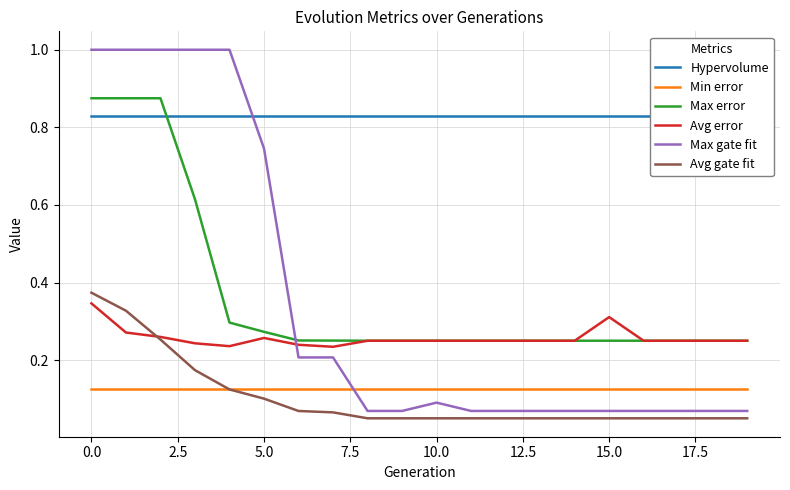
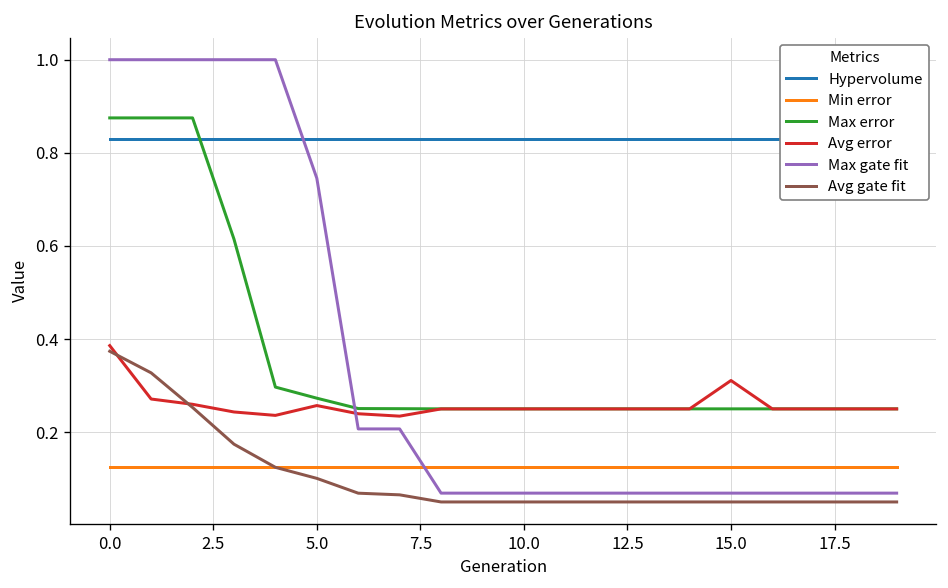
  {
    "Hypervolume": {
      "0.0": 0.83,
      "5.0": 0.83,
      "10.0": 0.83,
      "15.0": 0.83
    },
    "Min error": {
      "0.0": 0.13,
      "5.0": 0.13,
      "10.0": 0.13,
      "15.0": 0.13
    },
    "Max error": {
      "0.0": 0.88,
      "5.0": 0.27,
      "15.0": 0.25
    },
    "Avg error": {
-     "0.0": 0.35,
+     "0.0": 0.39,
      "5.0": 0.26,
      "15.0": 0.31
    },
    "Max gate fit": {
      "0.0": 1.00,
      "5.0": 0.75,
-     "10.0": 0.09,
+     "10.0": 0.07,
      "15.0": 0.07
    },
    "Avg gate fit": {
      "0.0": 0.37,
      "5.0": 0.10,
      "10.0": 0.05,
      "15.0": 0.05
    }
  }
